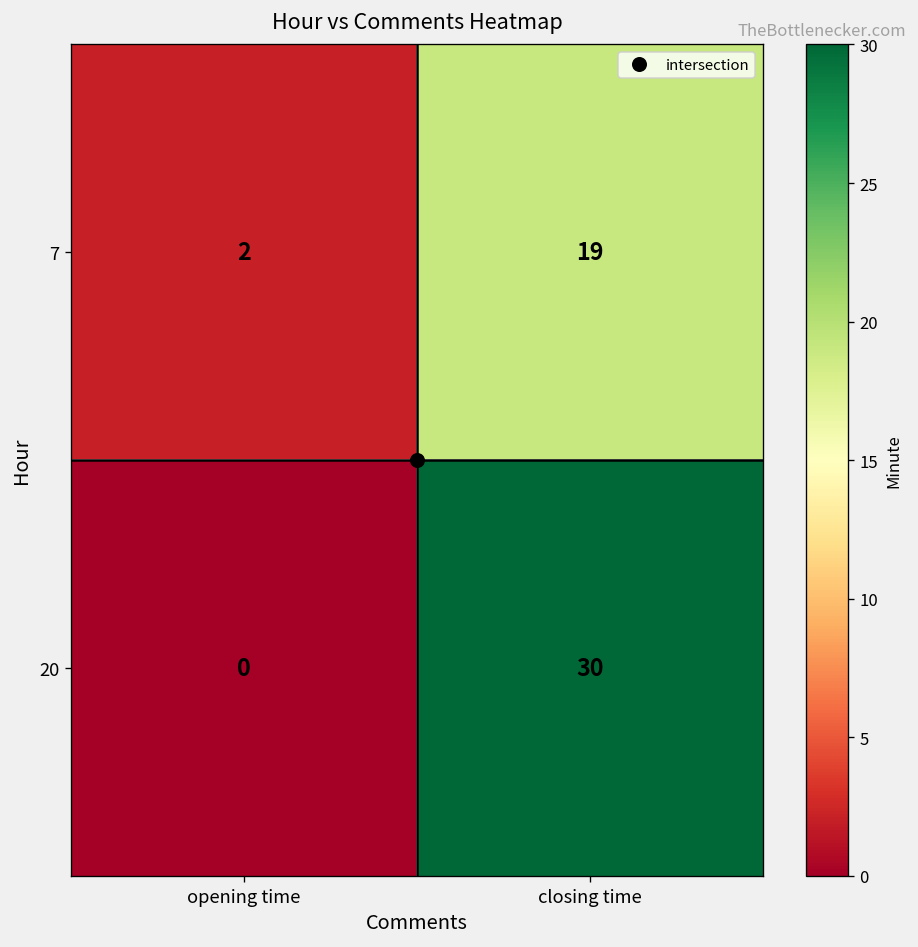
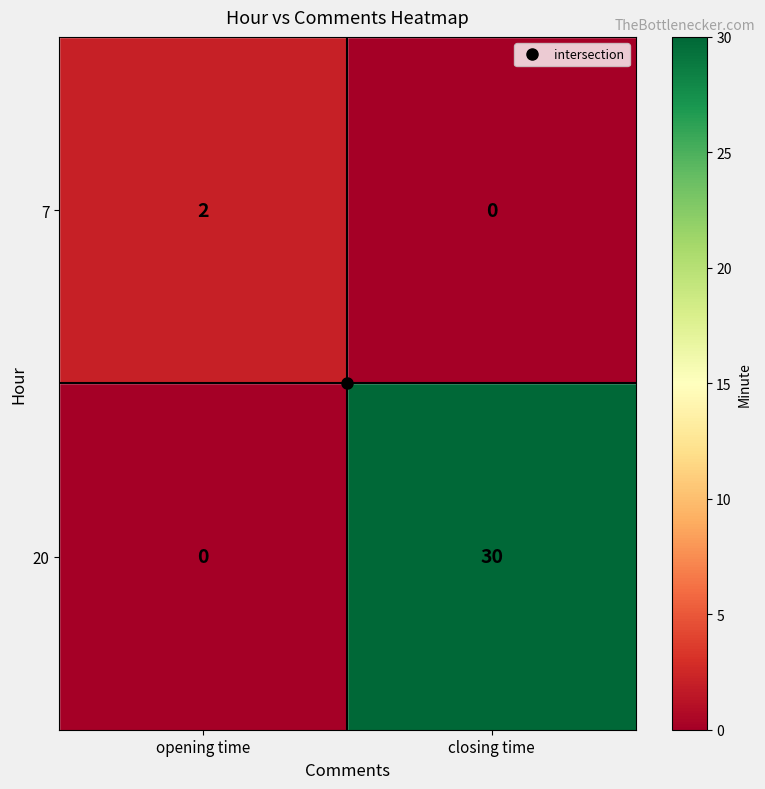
  {
    "7": {
      "opening time": 2,
-     "closing time": 19
+     "closing time": 0
    },
    "20": {
      "opening time": 0,
      "closing time": 30
    }
  }
